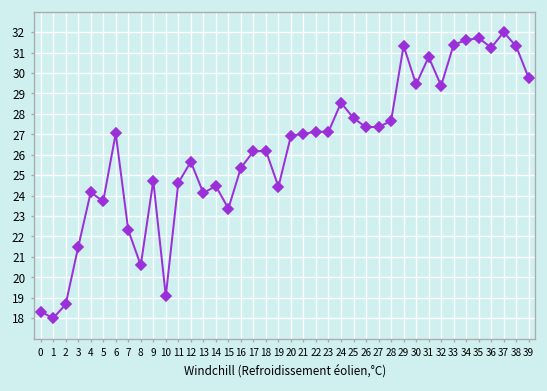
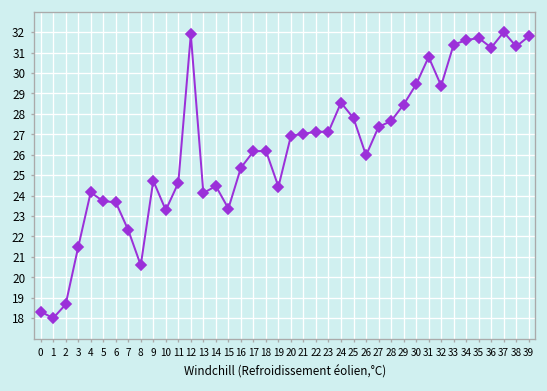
  {
    "0": 18.3,
    "1": 18.0,
    "2": 18.7,
    "3": 21.5,
    "4": 24.2,
    "5": 23.7,
-   "6": 27.0,
+   "6": 23.7,
    "7": 22.3,
    "8": 20.6,
    "9": 24.7,
-   "10": 19.1,
+   "10": 23.3,
    "11": 24.6,
-   "12": 25.7,
+   "12": 31.9,
    "13": 24.1,
    "14": 24.5,
    "15": 23.4,
    "16": 25.4,
    "17": 26.2,
    "18": 26.2,
    "19": 24.4,
    "20": 26.9,
    "21": 27.0,
    "22": 27.1,
    "23": 27.1,
    "24": 28.5,
    "25": 27.8,
-   "26": 27.3,
+   "26": 26.0,
    "27": 27.4,
    "28": 27.6,
-   "29": 31.3,
+   "29": 28.4,
    "30": 29.4,
    "31": 30.8,
    "32": 29.4,
    "33": 31.4,
    "34": 31.6,
    "35": 31.7,
    "36": 31.2,
    "37": 32.0,
    "38": 31.3,
-   "39": 29.7
+   "39": 31.8
  }
